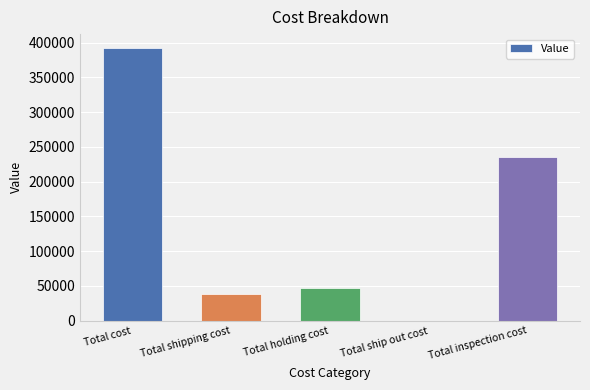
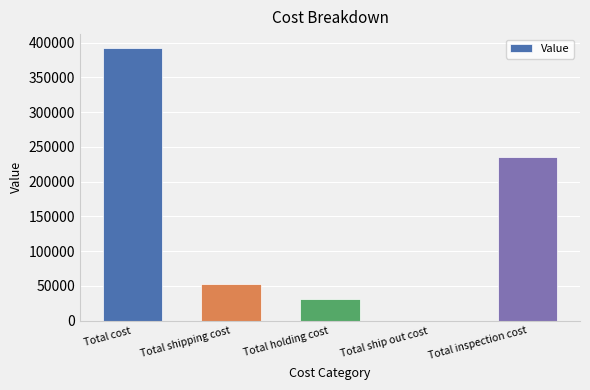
  {
    "Total cost": 390000,
-   "Total shipping cost": 40000,
-   "Total holding cost": 50000,
+   "Total shipping cost": 50000,
+   "Total holding cost": 30000,
    "Total ship out cost": 0,
    "Total inspection cost": 240000
  }
